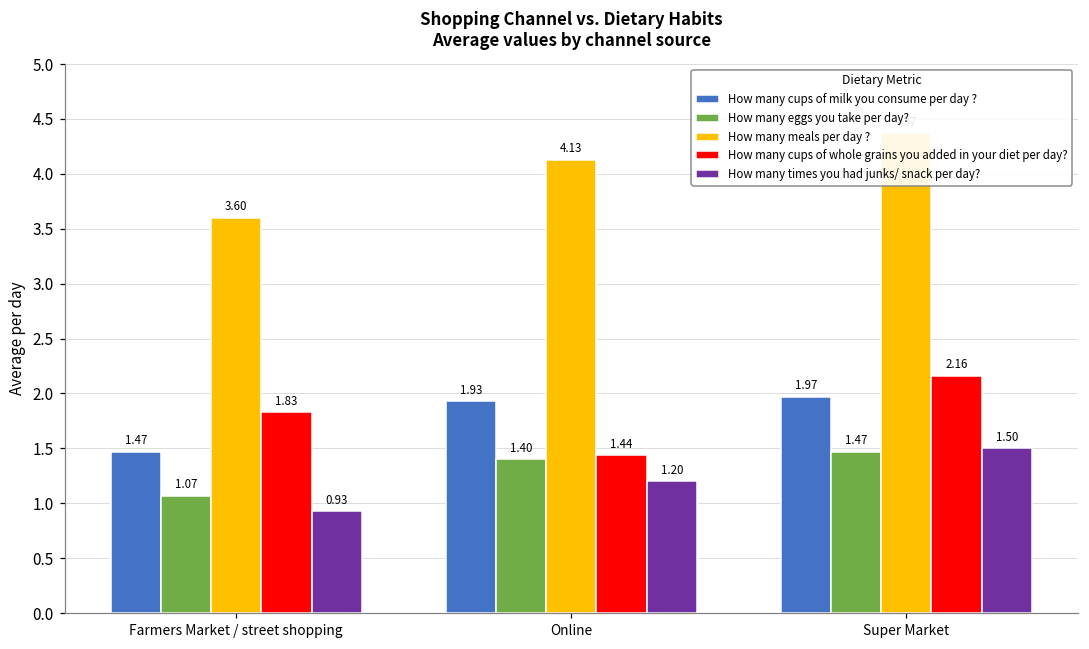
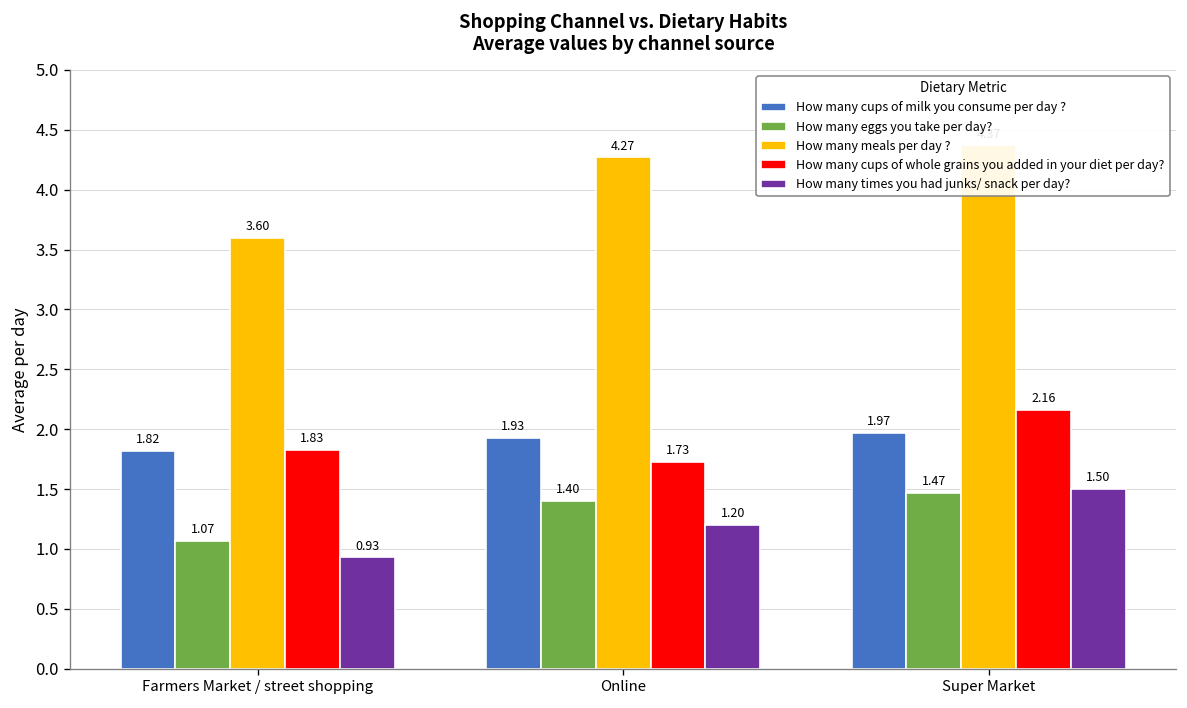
  {
    "How many cups of milk you consume per day ?": {
-     "Farmers Market / street shopping": 1.47,
+     "Farmers Market / street shopping": 1.82,
      "Online": 1.93,
      "Super Market": 1.97
    },
    "How many eggs you take per day?": {
      "Farmers Market / street shopping": 1.07,
      "Online": 1.40,
      "Super Market": 1.47
    },
    "How many meals per day ?": {
      "Farmers Market / street shopping": 3.60,
-     "Online": 4.13
+     "Online": 4.27
    },
    "How many cups of whole grains you added in your diet per day?": {
      "Farmers Market / street shopping": 1.83,
-     "Online": 1.44,
+     "Online": 1.73,
      "Super Market": 2.16
    },
    "How many times you had junks/ snack per day?": {
      "Farmers Market / street shopping": 0.93,
      "Online": 1.20,
      "Super Market": 1.50
    }
  }
